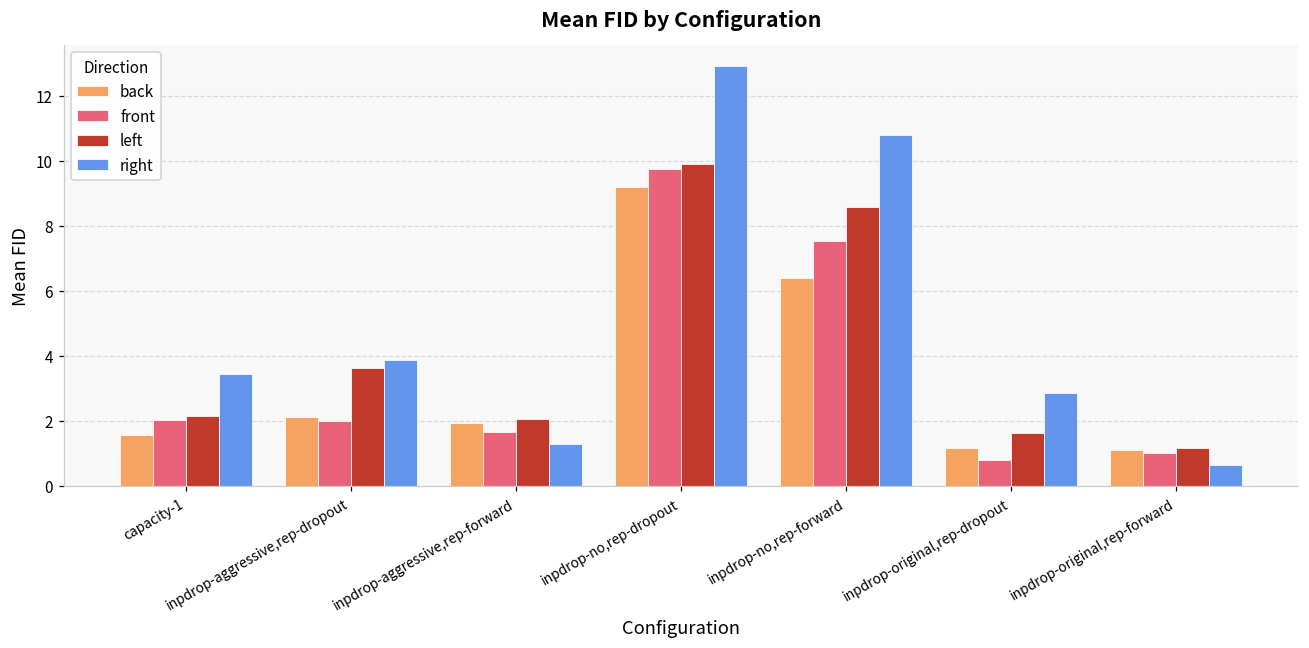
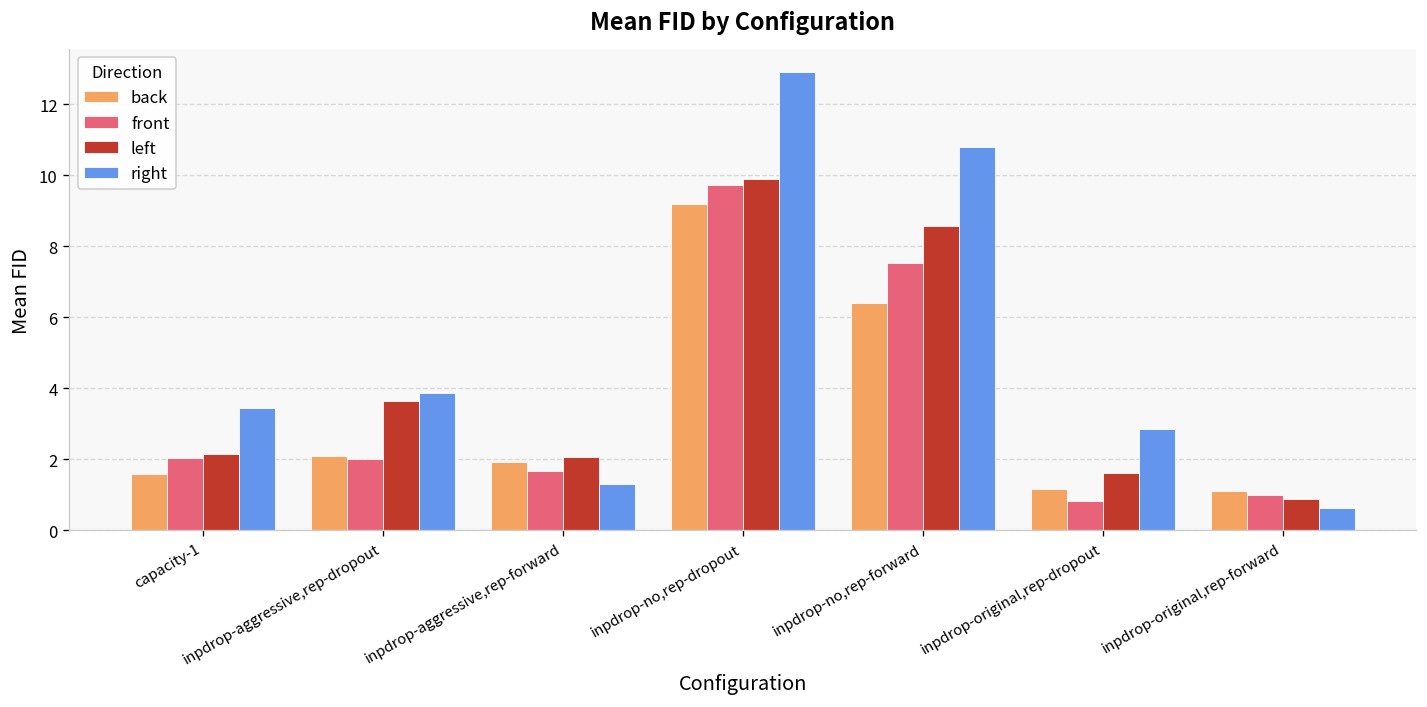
  {
    "back": {
      "capacity-1": 1.6,
      "inpdrop-aggressive,rep-dropout": 2.1,
      "inpdrop-aggressive,rep-forward": 1.9,
      "inpdrop-no,rep-dropout": 9.2,
      "inpdrop-no,rep-forward": 6.4,
      "inpdrop-original,rep-dropout": 1.2,
      "inpdrop-original,rep-forward": 1.1
    },
    "front": {
      "capacity-1": 2.0,
      "inpdrop-aggressive,rep-dropout": 2.0,
      "inpdrop-aggressive,rep-forward": 1.7,
      "inpdrop-no,rep-dropout": 9.7,
      "inpdrop-no,rep-forward": 7.5,
      "inpdrop-original,rep-dropout": 0.8,
      "inpdrop-original,rep-forward": 1.0
    },
    "left": {
      "capacity-1": 2.2,
      "inpdrop-aggressive,rep-dropout": 3.6,
      "inpdrop-aggressive,rep-forward": 2.1,
      "inpdrop-no,rep-dropout": 9.9,
      "inpdrop-no,rep-forward": 8.6,
      "inpdrop-original,rep-dropout": 1.6,
-     "inpdrop-original,rep-forward": 1.2
+     "inpdrop-original,rep-forward": 0.9
    },
    "right": {
      "capacity-1": 3.4,
      "inpdrop-aggressive,rep-dropout": 3.9,
      "inpdrop-aggressive,rep-forward": 1.3,
      "inpdrop-no,rep-dropout": 12.9,
      "inpdrop-no,rep-forward": 10.8,
      "inpdrop-original,rep-dropout": 2.8,
      "inpdrop-original,rep-forward": 0.6
    }
  }
